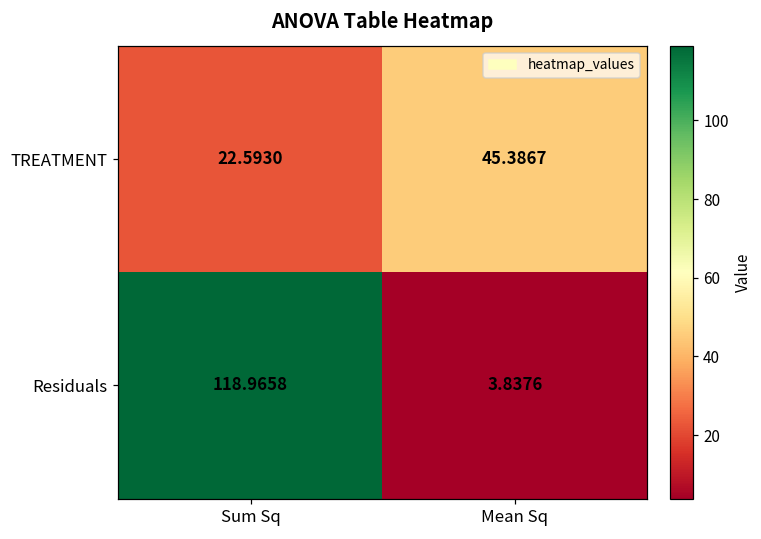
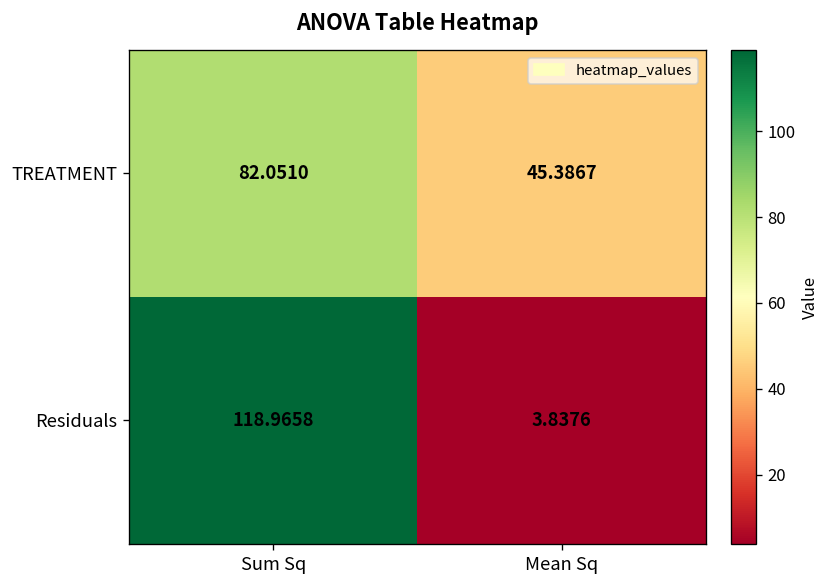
  {
    "TREATMENT": {
-     "Sum Sq": 22.5930,
+     "Sum Sq": 82.0510,
      "Mean Sq": 45.3867
    },
    "Residuals": {
      "Sum Sq": 118.9658,
      "Mean Sq": 3.8376
    }
  }
